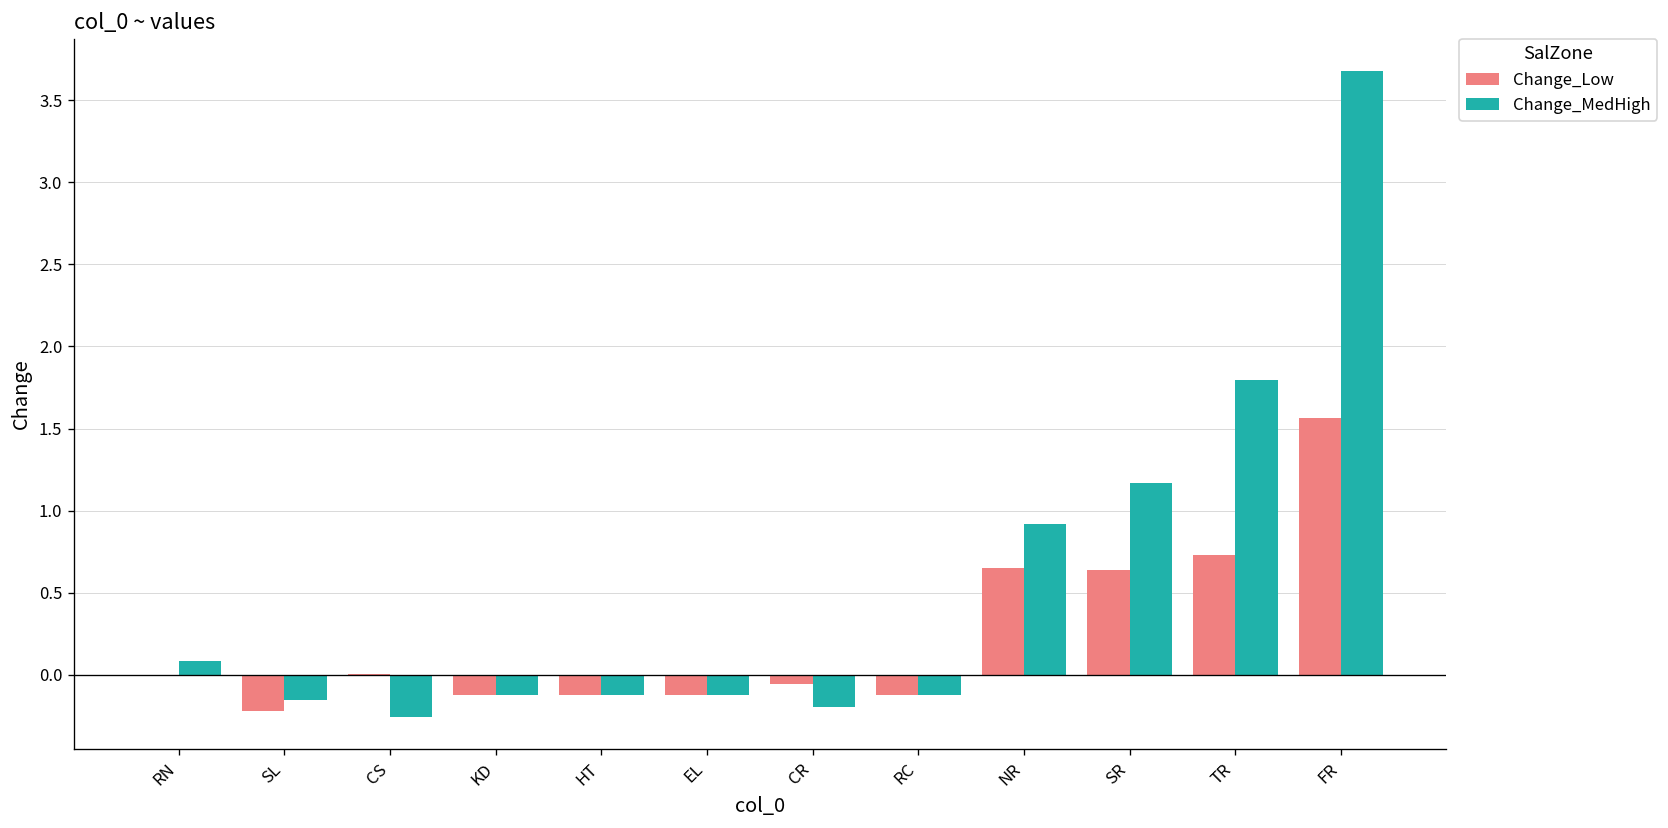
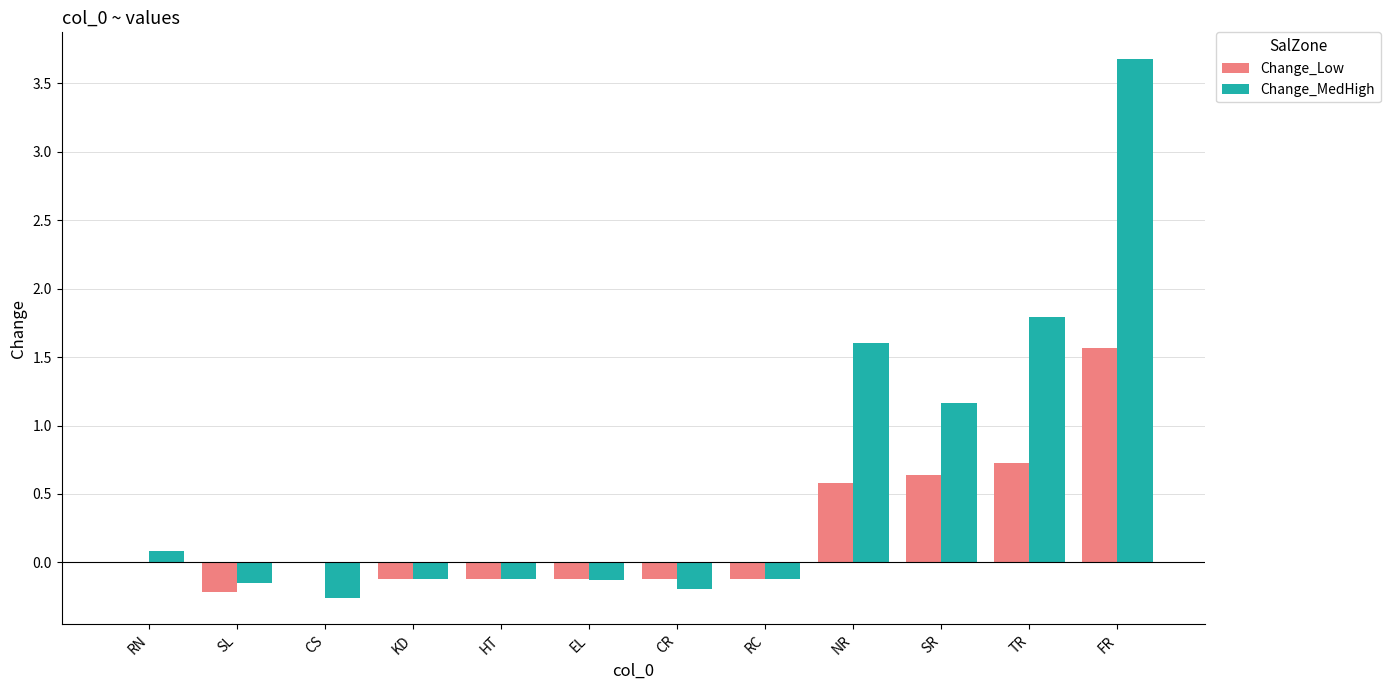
  {
    "Change_Low": {
      "SL": -0.22,
      "KD": -0.12,
      "HT": -0.12,
      "EL": -0.12,
-     "CR": -0.05,
+     "CR": -0.12,
      "RC": -0.12,
-     "NR": 0.65,
+     "NR": 0.58,
      "SR": 0.64,
      "TR": 0.73,
      "FR": 1.56
    },
    "Change_MedHigh": {
      "RN": 0.08,
      "SL": -0.15,
      "CS": -0.26,
      "KD": -0.12,
      "HT": -0.12,
      "EL": -0.13,
      "CR": -0.20,
      "RC": -0.12,
-     "NR": 0.92,
+     "NR": 1.60,
      "SR": 1.17,
      "TR": 1.79,
      "FR": 3.68
    }
  }
